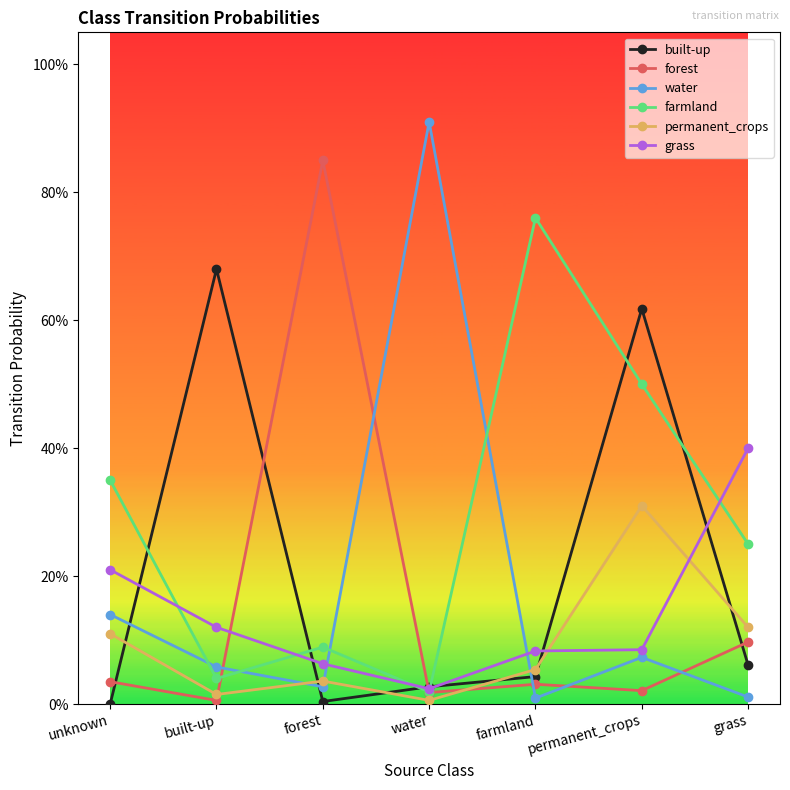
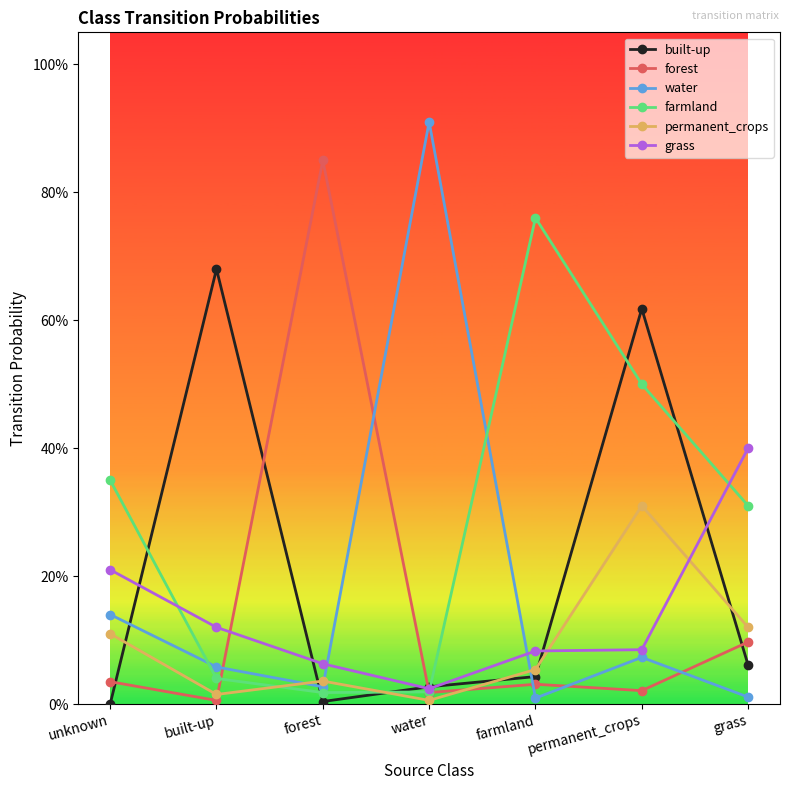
  {
    "built-up": {
      "unknown": "0%",
      "built-up": "68%",
      "forest": "0%",
      "farmland": "4%",
      "permanent_crops": "62%",
      "grass": "6%"
    },
    "forest": {
      "unknown": "4%",
      "built-up": "1%",
      "forest": "85%",
      "farmland": "3%",
      "permanent_crops": "2%",
      "grass": "10%"
    },
    "water": {
      "unknown": "14%",
      "built-up": "6%",
      "forest": "3%",
      "water": "91%",
      "farmland": "1%",
      "permanent_crops": "7%",
      "grass": "1%"
    },
    "farmland": {
      "unknown": "35%",
      "built-up": "4%",
-     "forest": "9%",
+     "forest": "2%",
      "farmland": "76%",
      "permanent_crops": "50%",
-     "grass": "25%"
+     "grass": "31%"
    },
    "permanent_crops": {
      "unknown": "11%",
      "built-up": "2%",
      "forest": "4%",
      "water": "1%",
      "farmland": "5%",
      "permanent_crops": "31%",
      "grass": "12%"
    },
    "grass": {
      "unknown": "21%",
      "built-up": "12%",
      "forest": "6%",
      "farmland": "8%",
      "permanent_crops": "9%",
      "grass": "40%"
    }
  }
